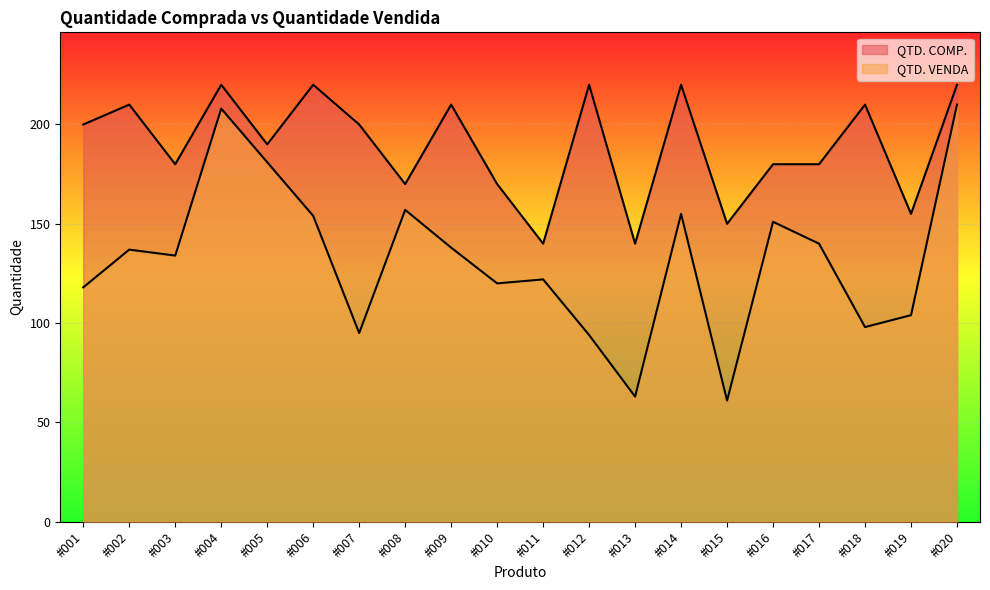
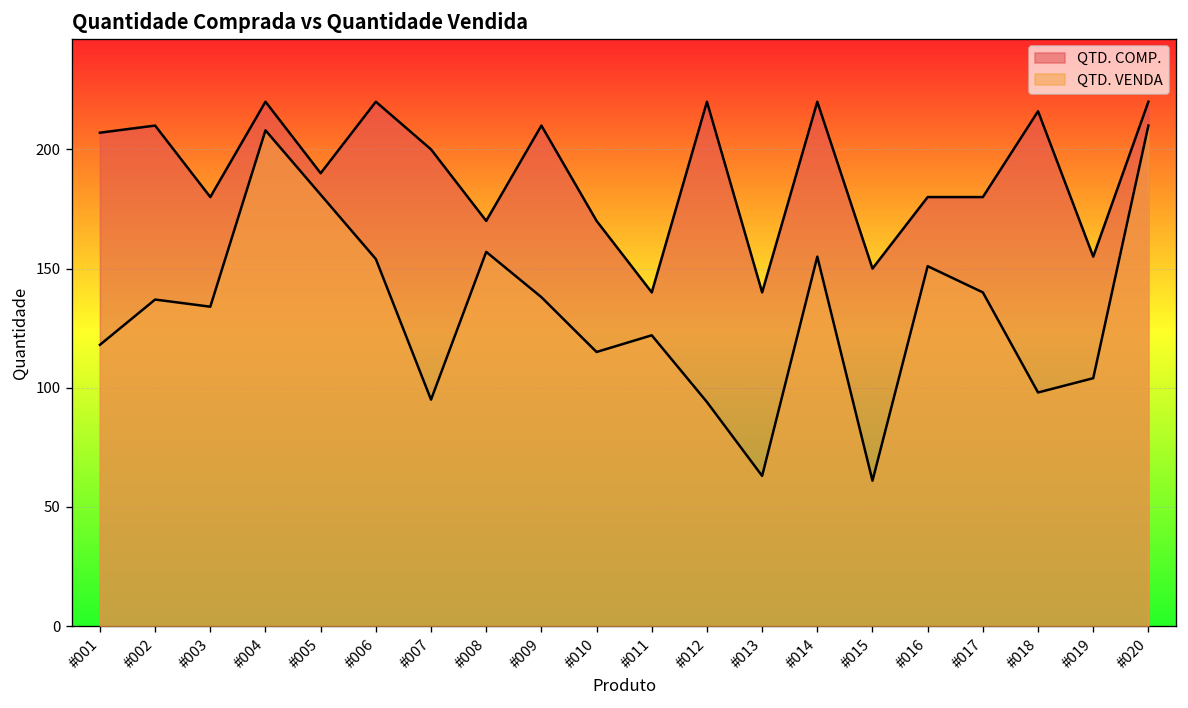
  {
    "QTD. COMP.": {
-     "#001": 200,
+     "#001": 207,
      "#002": 210,
      "#003": 180,
      "#004": 220,
      "#005": 190,
      "#006": 220,
      "#007": 200,
      "#008": 170,
      "#009": 210,
      "#010": 170,
      "#011": 140,
      "#012": 220,
      "#013": 140,
      "#014": 220,
      "#015": 150,
      "#016": 180,
      "#017": 180,
-     "#018": 210,
+     "#018": 216,
      "#019": 155,
      "#020": 220
    },
    "QTD. VENDA": {
      "#001": 118,
      "#002": 137,
      "#003": 134,
      "#004": 208,
      "#005": 181,
      "#006": 154,
      "#007": 95,
      "#008": 157,
      "#009": 138,
-     "#010": 120,
+     "#010": 115,
      "#011": 122,
      "#012": 94,
      "#013": 63,
      "#014": 155,
      "#015": 61,
      "#016": 151,
      "#017": 140,
      "#018": 98,
      "#019": 104,
      "#020": 210
    }
  }
